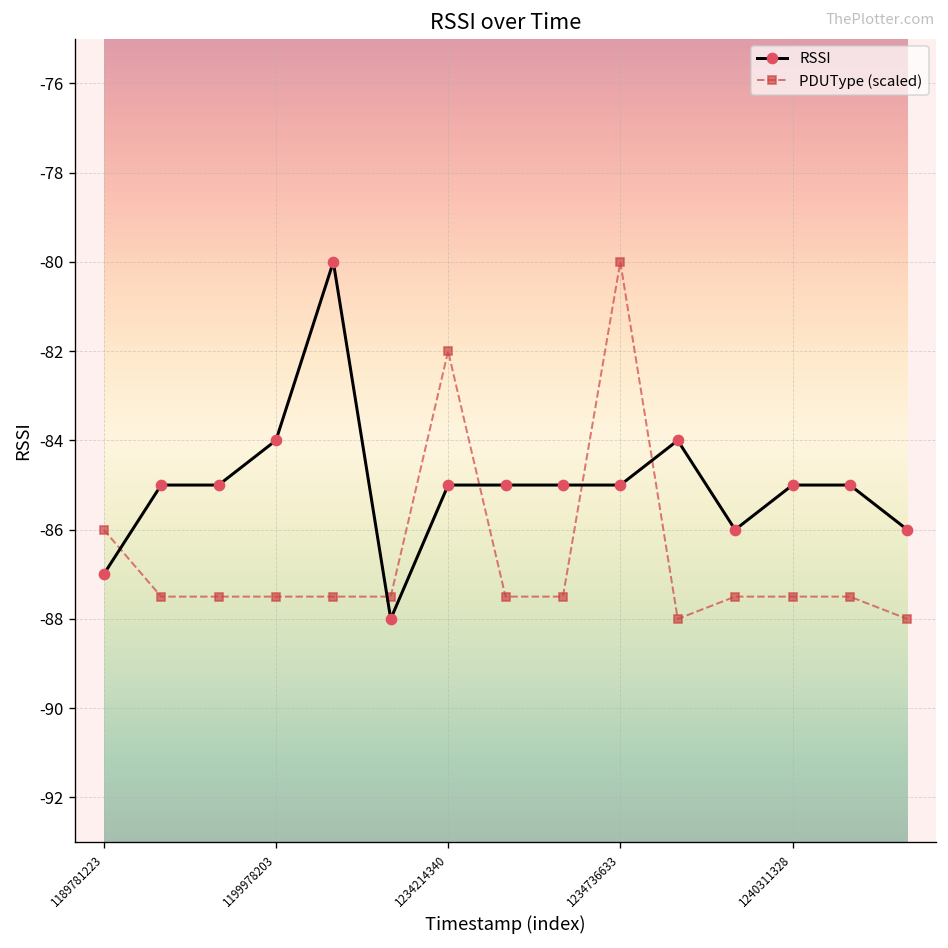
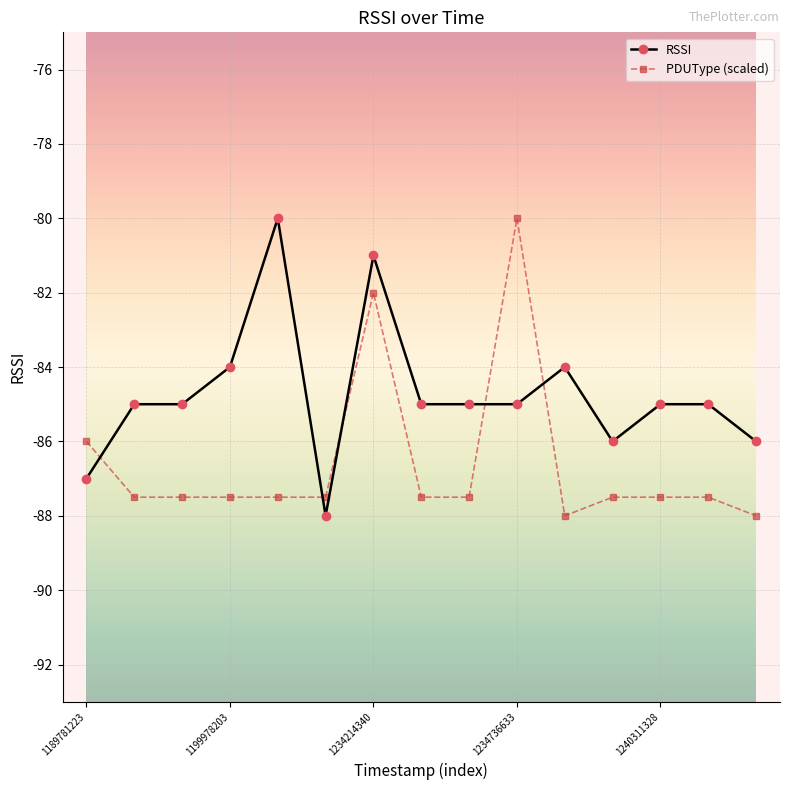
  {
    "RSSI": {
      "1189781223": -87,
      "1199978203": -84,
-     "1234214340": -85,
+     "1234214340": -81,
      "1234736633": -85,
      "1240311328": -85
    },
    "PDUType (scaled)": {
      "1189781223": -86,
      "1199978203": -87.5,
      "1234214340": -82,
      "1234736633": -80,
      "1240311328": -87.5
    }
  }
